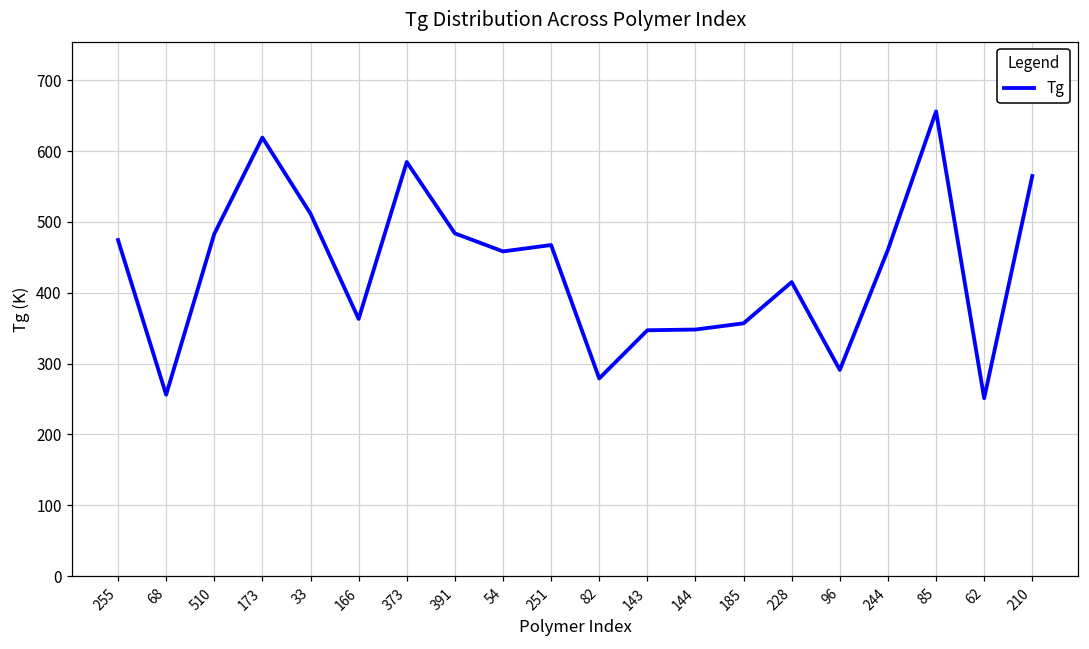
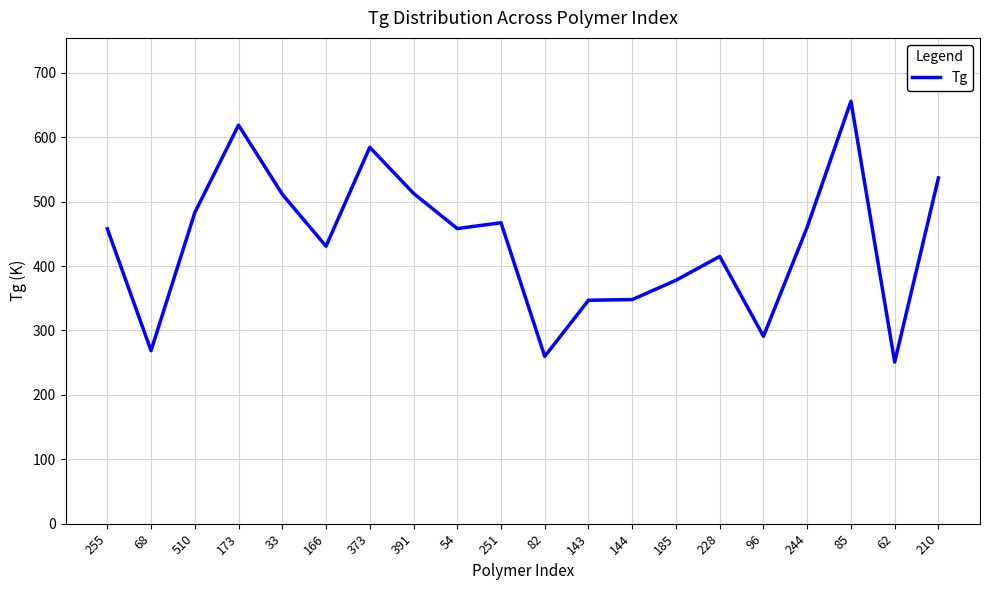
  {
-   "255": 470,
-   "68": 260,
+   "255": 460,
+   "68": 270,
    "510": 480,
    "173": 620,
    "33": 510,
-   "166": 360,
+   "166": 430,
    "373": 580,
-   "391": 480,
+   "391": 510,
    "54": 460,
    "251": 470,
-   "82": 280,
+   "82": 260,
    "143": 350,
    "144": 350,
-   "185": 360,
+   "185": 380,
    "228": 420,
    "96": 290,
    "244": 460,
    "85": 660,
    "62": 250,
-   "210": 560
+   "210": 540
  }
